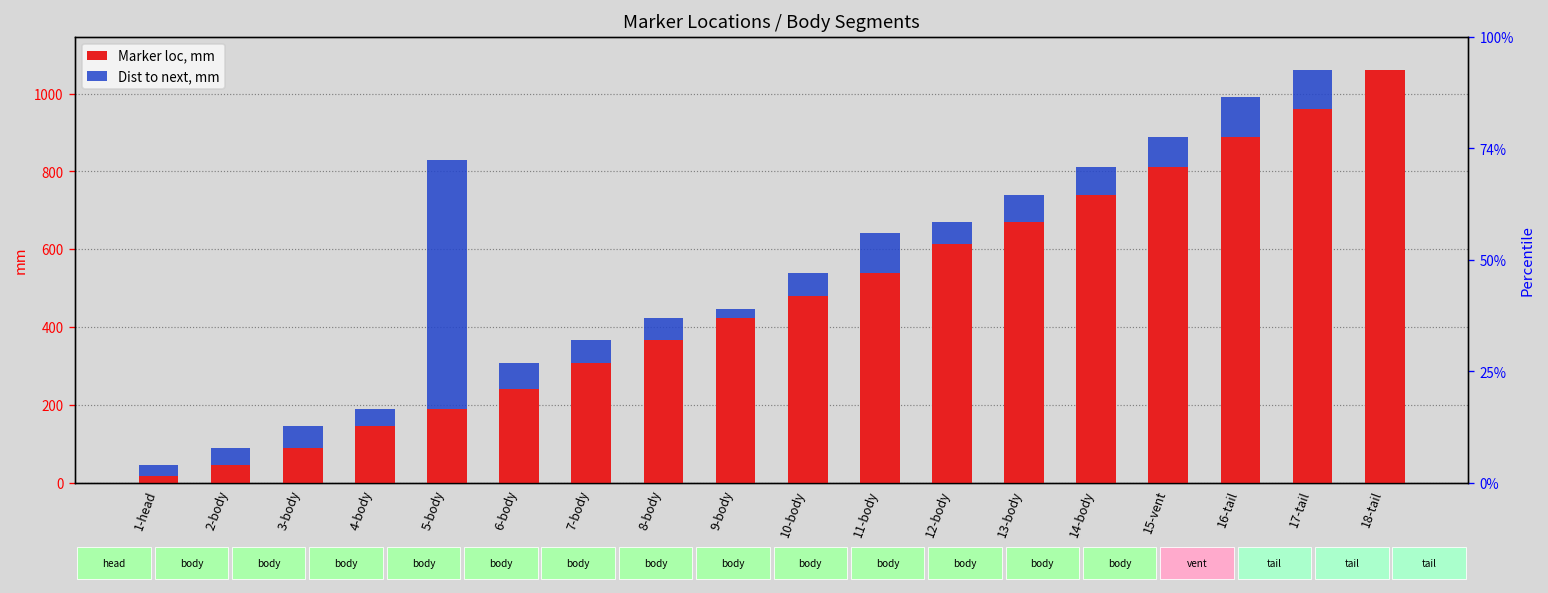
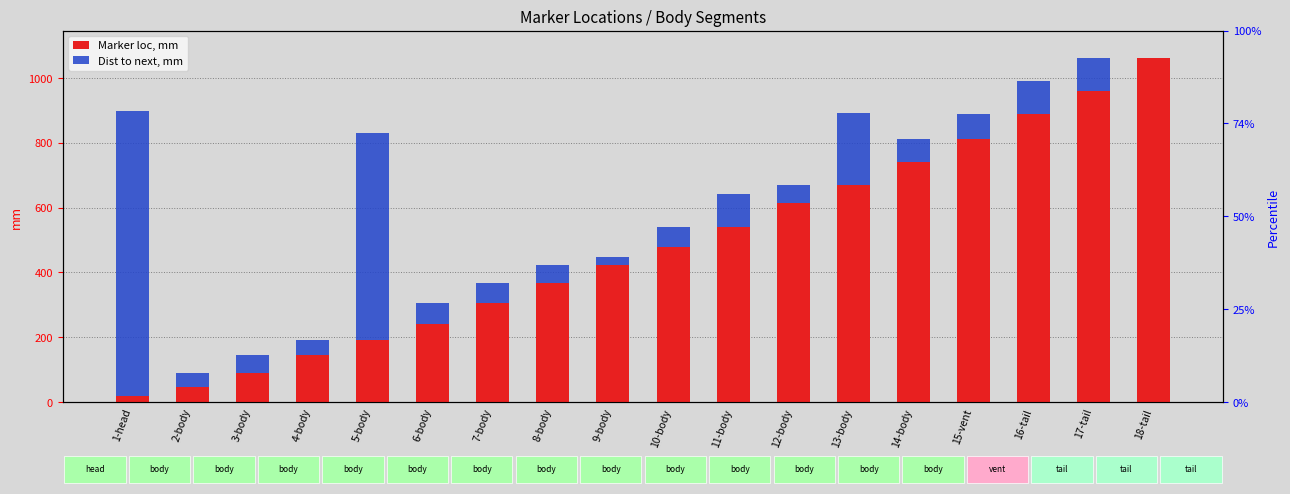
  {
    "Marker loc, mm": {
      "1-head": 20,
      "2-body": 50,
      "3-body": 90,
      "4-body": 150,
      "5-body": 190,
      "6-body": 240,
      "7-body": 310,
      "8-body": 370,
      "9-body": 420,
      "10-body": 480,
      "11-body": 540,
      "12-body": 610,
      "13-body": 670,
      "14-body": 740,
      "15-vent": 810,
      "16-tail": 890,
      "17-tail": 960,
      "18-tail": 1060
    },
    "Dist to next, mm": {
-     "1-head": 30,
+     "1-head": 880,
      "2-body": 40,
      "3-body": 60,
      "4-body": 50,
      "5-body": 640,
      "6-body": 70,
      "7-body": 60,
      "8-body": 60,
      "9-body": 20,
      "10-body": 60,
      "11-body": 100,
      "12-body": 60,
-     "13-body": 70,
+     "13-body": 220,
      "14-body": 70,
      "15-vent": 80,
      "16-tail": 100,
      "17-tail": 100,
      "18-tail": 0
    }
  }
